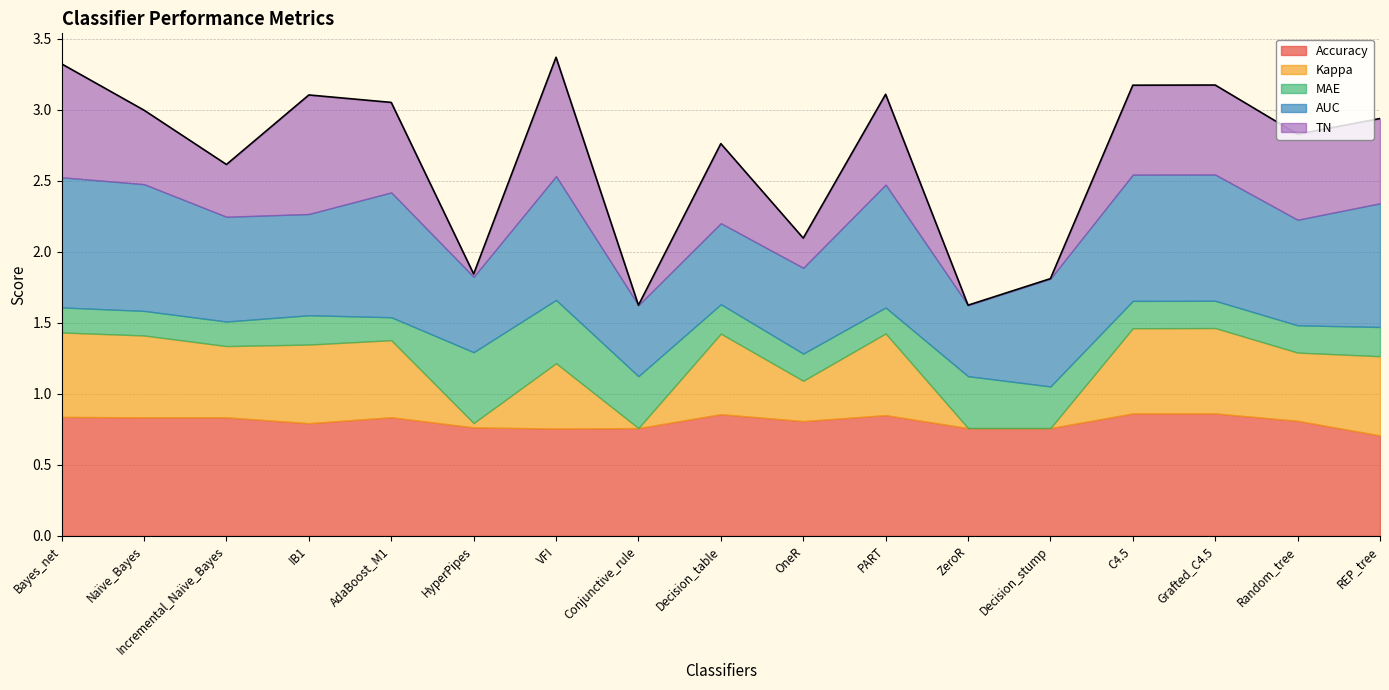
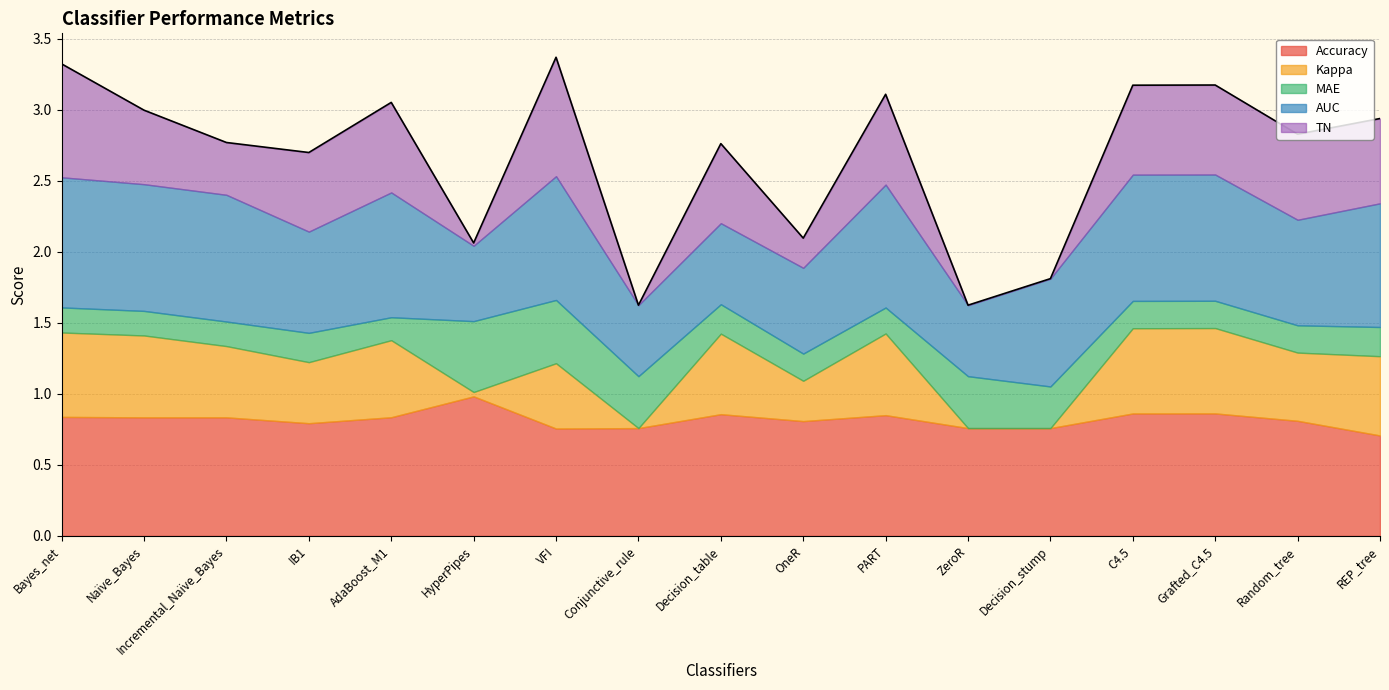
  {
    "Accuracy": {
      "Bayes_net": 0.84,
      "Naïve_Bayes": 0.83,
      "Incremental_Naïve_Bayes": 0.83,
      "IB1": 0.79,
      "AdaBoost_M1": 0.84,
-     "HyperPipes": 0.76,
+     "HyperPipes": 0.98,
      "VFI": 0.76,
      "Decision_table": 0.86,
      "OneR": 0.81,
      "PART": 0.85,
      "C4.5": 0.86,
      "Grafted_C4.5": 0.86,
      "Random_tree": 0.81,
      "REP_tree": 0.71
    },
    "Kappa": {
      "Bayes_net": 0.59,
      "Naïve_Bayes": 0.58,
      "Incremental_Naïve_Bayes": 0.50,
-     "IB1": 0.55,
+     "IB1": 0.43,
      "AdaBoost_M1": 0.54,
      "HyperPipes": 0.03,
      "VFI": 0.46,
      "Decision_table": 0.57,
      "OneR": 0.28,
      "PART": 0.58,
      "C4.5": 0.60,
      "Grafted_C4.5": 0.60,
      "Random_tree": 0.48,
      "REP_tree": 0.56
    },
    "MAE": {
      "Bayes_net": 0.18,
      "Naïve_Bayes": 0.17,
      "Incremental_Naïve_Bayes": 0.17,
      "IB1": 0.21,
      "AdaBoost_M1": 0.16,
      "HyperPipes": 0.50,
      "VFI": 0.45,
      "Conjunctive_rule": 0.37,
      "Decision_table": 0.21,
      "OneR": 0.19,
      "PART": 0.18,
      "ZeroR": 0.37,
      "Decision_stump": 0.29,
      "C4.5": 0.19,
      "Grafted_C4.5": 0.19,
      "Random_tree": 0.19,
      "REP_tree": 0.21
    },
    "AUC": {
      "Bayes_net": 0.92,
      "Naïve_Bayes": 0.89,
-     "Incremental_Naïve_Bayes": 0.74,
+     "Incremental_Naïve_Bayes": 0.89,
      "IB1": 0.71,
      "AdaBoost_M1": 0.88,
      "HyperPipes": 0.53,
      "VFI": 0.87,
      "Decision_table": 0.57,
      "OneR": 0.60,
      "PART": 0.87,
      "C4.5": 0.89,
      "Grafted_C4.5": 0.89,
      "Random_tree": 0.74,
      "REP_tree": 0.87
    },
    "TN": {
      "Bayes_net": 0.80,
      "Naïve_Bayes": 0.52,
      "Incremental_Naïve_Bayes": 0.37,
-     "IB1": 0.84,
+     "IB1": 0.56,
      "AdaBoost_M1": 0.63,
      "HyperPipes": 0.02,
      "VFI": 0.84,
      "Decision_table": 0.56,
      "OneR": 0.21,
      "PART": 0.64,
      "C4.5": 0.63,
      "Grafted_C4.5": 0.63,
      "REP_tree": 0.60
    }
  }
